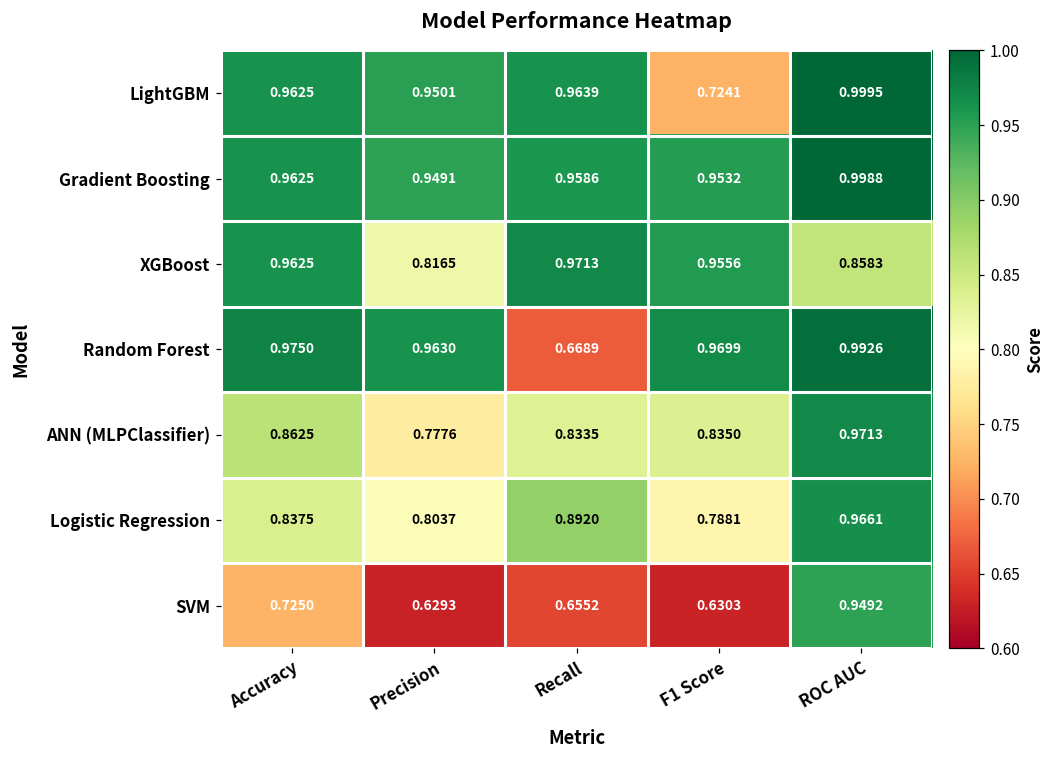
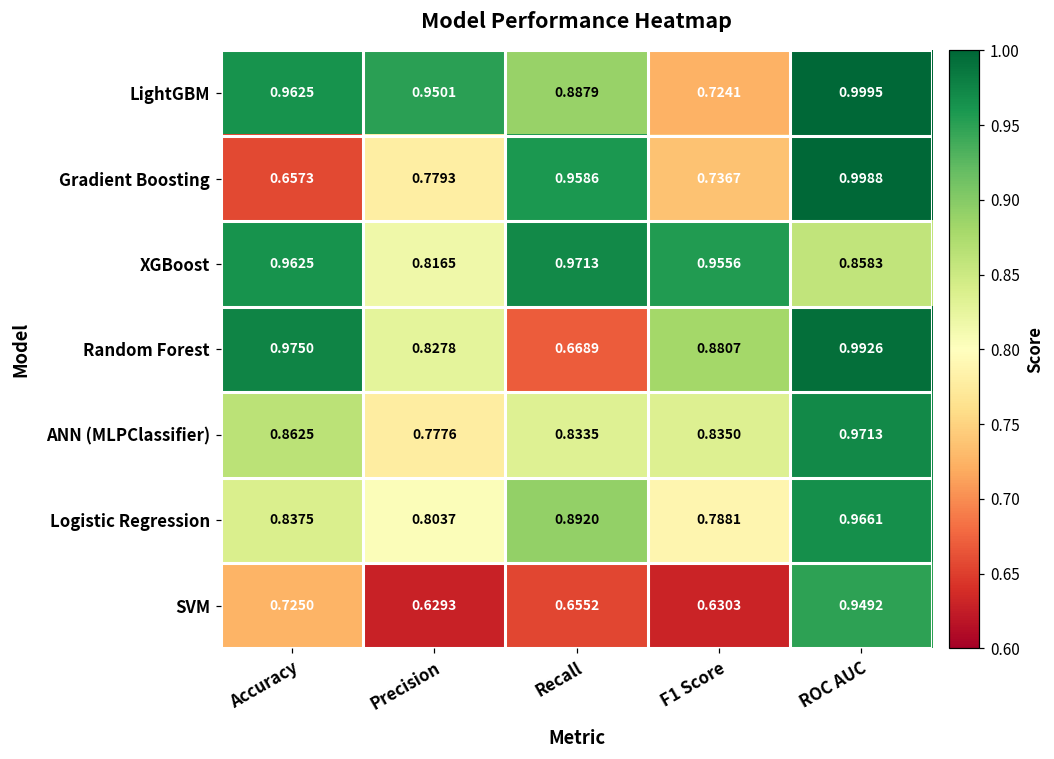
  {
    "LightGBM": {
      "Accuracy": 0.9625,
      "Precision": 0.9501,
-     "Recall": 0.9639,
+     "Recall": 0.8879,
      "F1 Score": 0.7241,
      "ROC AUC": 0.9995
    },
    "Gradient Boosting": {
-     "Accuracy": 0.9625,
-     "Precision": 0.9491,
+     "Accuracy": 0.6573,
+     "Precision": 0.7793,
      "Recall": 0.9586,
-     "F1 Score": 0.9532,
+     "F1 Score": 0.7367,
      "ROC AUC": 0.9988
    },
    "XGBoost": {
      "Accuracy": 0.9625,
      "Precision": 0.8165,
      "Recall": 0.9713,
      "F1 Score": 0.9556,
      "ROC AUC": 0.8583
    },
    "Random Forest": {
      "Accuracy": 0.9750,
-     "Precision": 0.9630,
+     "Precision": 0.8278,
      "Recall": 0.6689,
-     "F1 Score": 0.9699,
+     "F1 Score": 0.8807,
      "ROC AUC": 0.9926
    },
    "ANN (MLPClassifier)": {
      "Accuracy": 0.8625,
      "Precision": 0.7776,
      "Recall": 0.8335,
      "F1 Score": 0.8350,
      "ROC AUC": 0.9713
    },
    "Logistic Regression": {
      "Accuracy": 0.8375,
      "Precision": 0.8037,
      "Recall": 0.8920,
      "F1 Score": 0.7881,
      "ROC AUC": 0.9661
    },
    "SVM": {
      "Accuracy": 0.7250,
      "Precision": 0.6293,
      "Recall": 0.6552,
      "F1 Score": 0.6303,
      "ROC AUC": 0.9492
    }
  }
